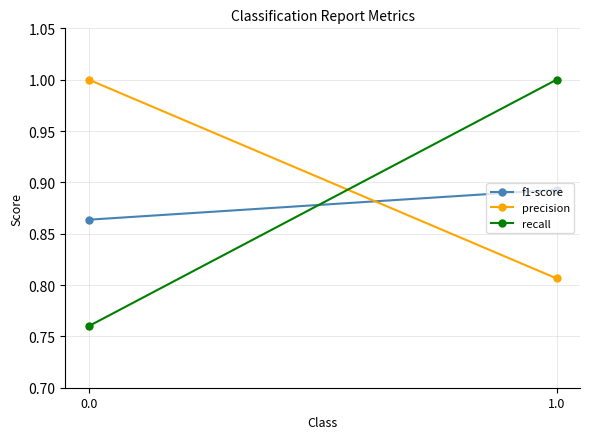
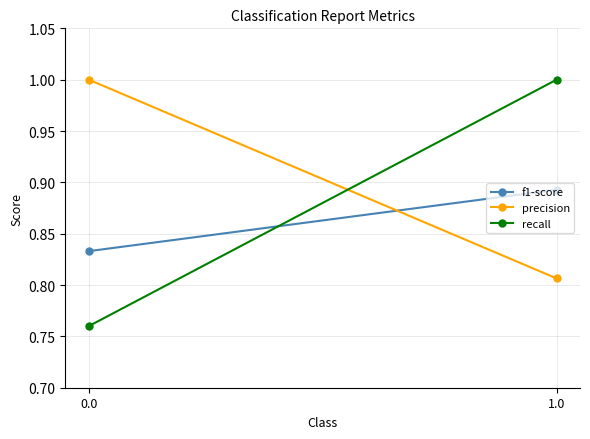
  {
    "f1-score": {
-     "0.0": 0.864
+     "0.0": 0.833
    },
    "precision": {
      "0.0": 1.000,
      "1.0": 0.806
    },
    "recall": {
      "0.0": 0.760,
      "1.0": 1.000
    }
  }
